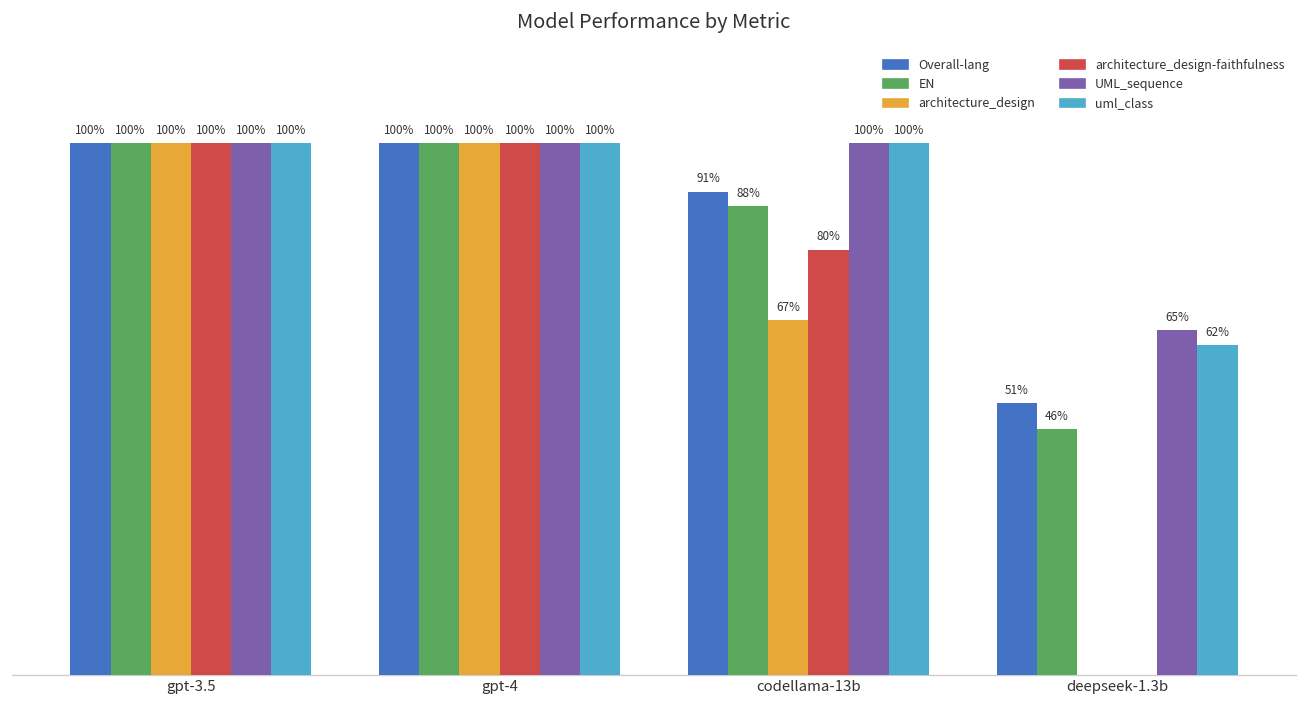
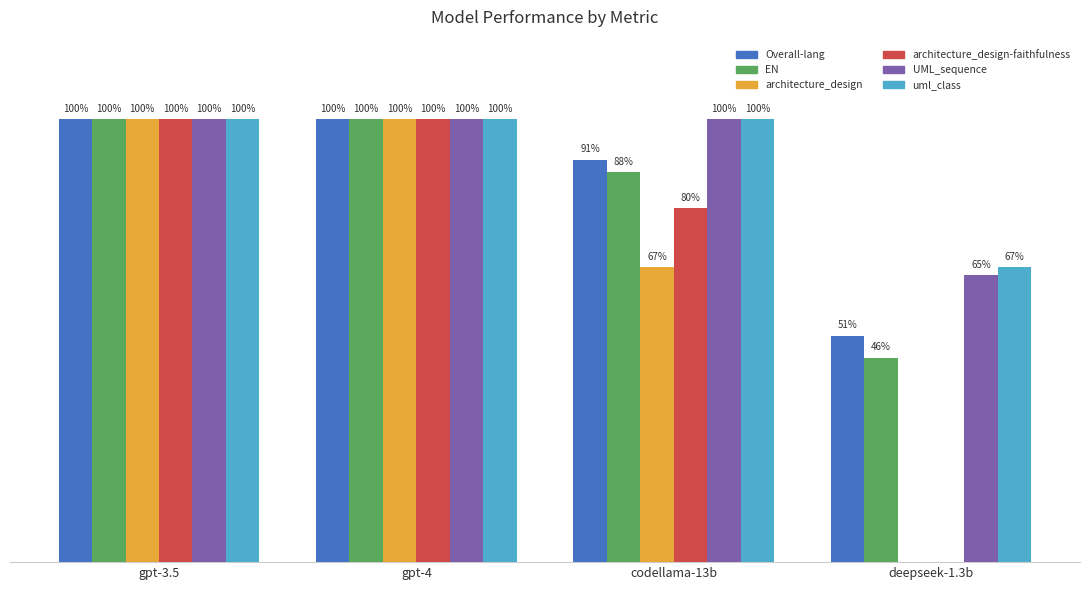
  {
    "Overall-lang": {
      "gpt-3.5": "100%",
      "gpt-4": "100%",
      "codellama-13b": "91%",
      "deepseek-1.3b": "51%"
    },
    "EN": {
      "gpt-3.5": "100%",
      "gpt-4": "100%",
      "codellama-13b": "88%",
      "deepseek-1.3b": "46%"
    },
    "architecture_design": {
      "gpt-3.5": "100%",
      "gpt-4": "100%",
      "codellama-13b": "67%"
    },
    "architecture_design-faithfulness": {
      "gpt-3.5": "100%",
      "gpt-4": "100%",
      "codellama-13b": "80%"
    },
    "UML_sequence": {
      "gpt-3.5": "100%",
      "gpt-4": "100%",
      "codellama-13b": "100%",
      "deepseek-1.3b": "65%"
    },
    "uml_class": {
      "gpt-3.5": "100%",
      "gpt-4": "100%",
      "codellama-13b": "100%",
-     "deepseek-1.3b": "62%"
+     "deepseek-1.3b": "67%"
    }
  }
